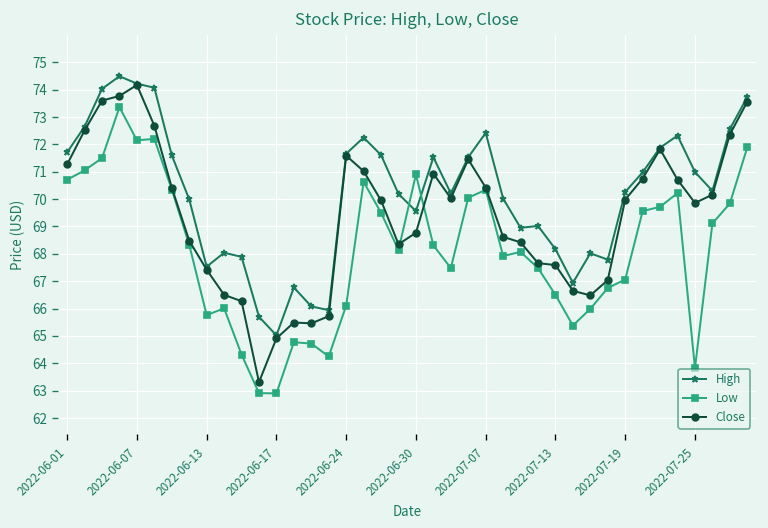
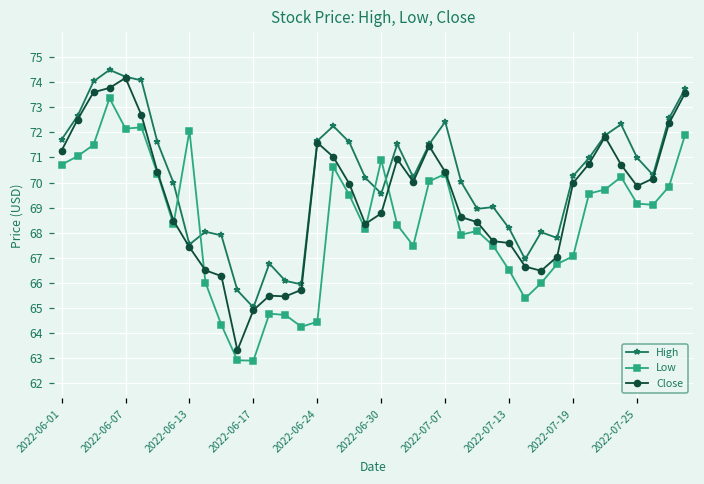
  {
    "Low": {
      "2022-06-01": 70.7,
      "2022-06-07": 72.1,
-     "2022-06-13": 65.8,
+     "2022-06-13": 72.1,
      "2022-06-17": 62.9,
-     "2022-06-24": 66.1,
+     "2022-06-24": 64.4,
      "2022-06-30": 70.9,
      "2022-07-13": 66.5,
      "2022-07-19": 67.1,
-     "2022-07-25": 63.8
+     "2022-07-25": 69.2
    }
  }
